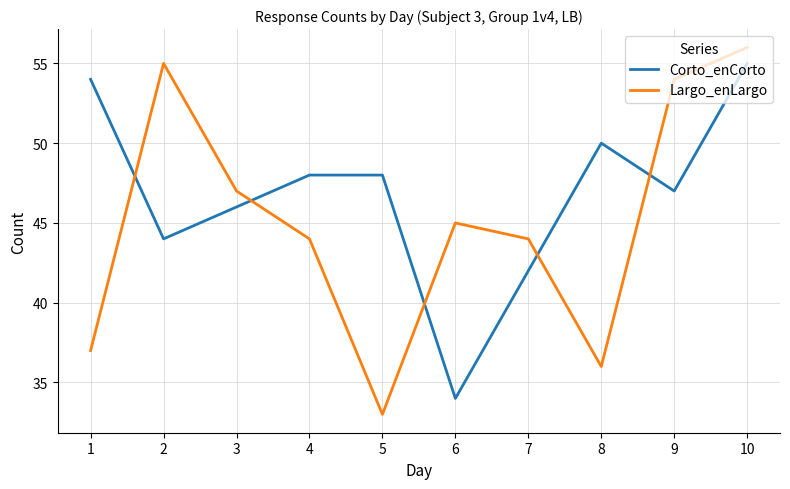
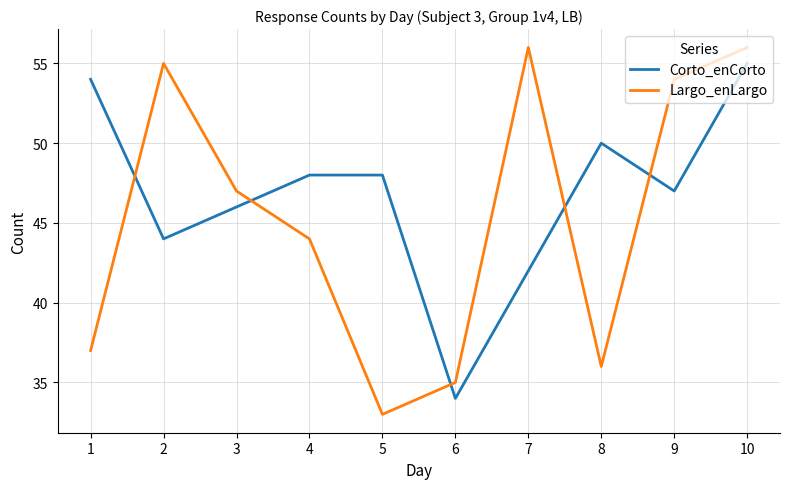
  {
    "Corto_enCorto": {
      "1": 54,
      "2": 44,
      "3": 46,
      "4": 48,
      "5": 48,
      "6": 34,
      "7": 42,
      "8": 50,
      "9": 47
    },
    "Largo_enLargo": {
      "1": 37,
      "2": 55,
      "3": 47,
      "4": 44,
      "5": 33,
-     "6": 45,
-     "7": 44,
+     "6": 35,
+     "7": 56,
      "8": 36
    }
  }
